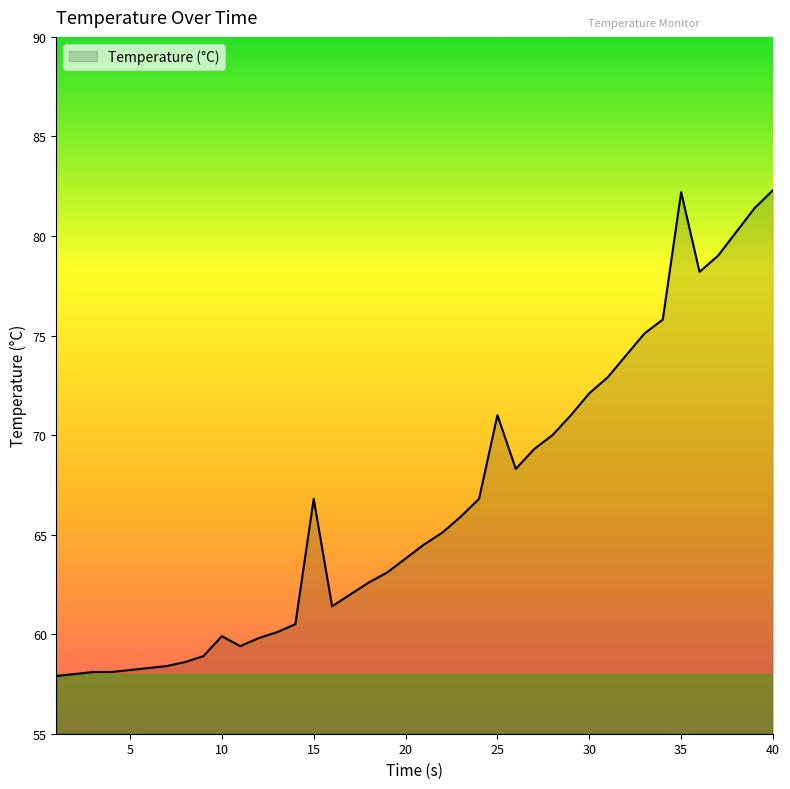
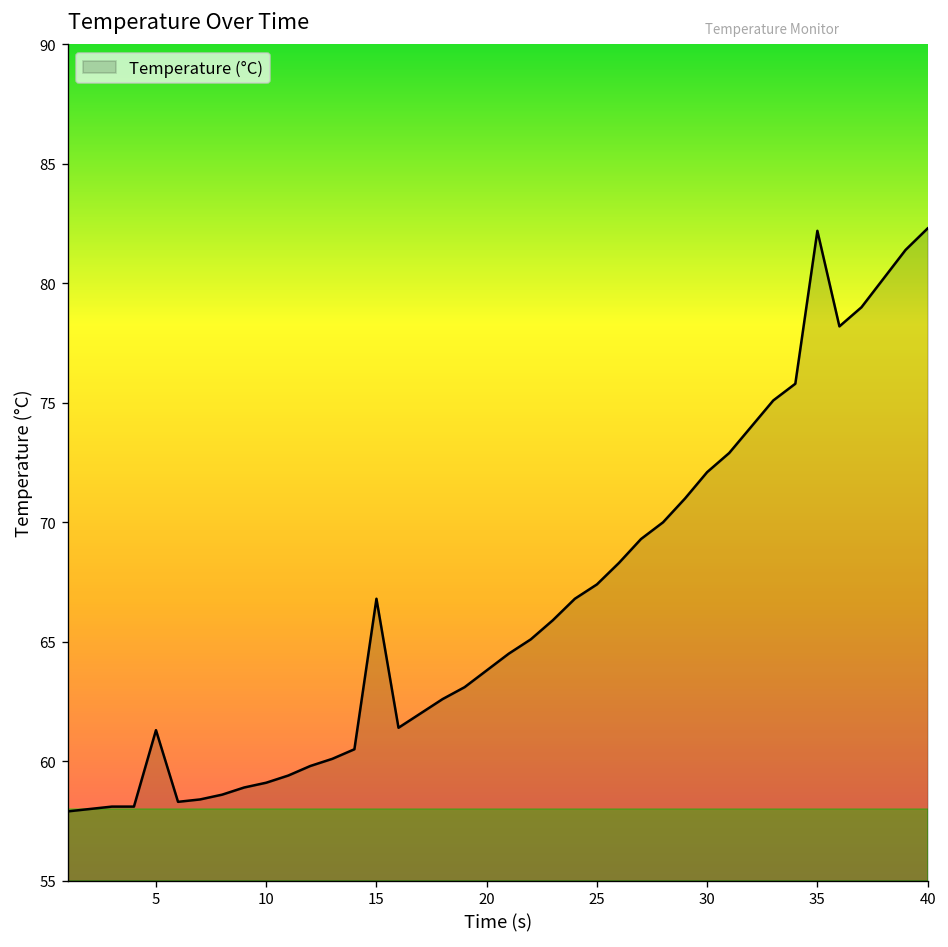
  {
-   "5": 58.2,
-   "10": 59.9,
+   "5": 61.3,
+   "10": 59.1,
    "15": 66.8,
    "20": 63.8,
-   "25": 71.0,
+   "25": 67.4,
    "30": 72.1,
    "35": 82.2,
    "40": 82.3
  }
